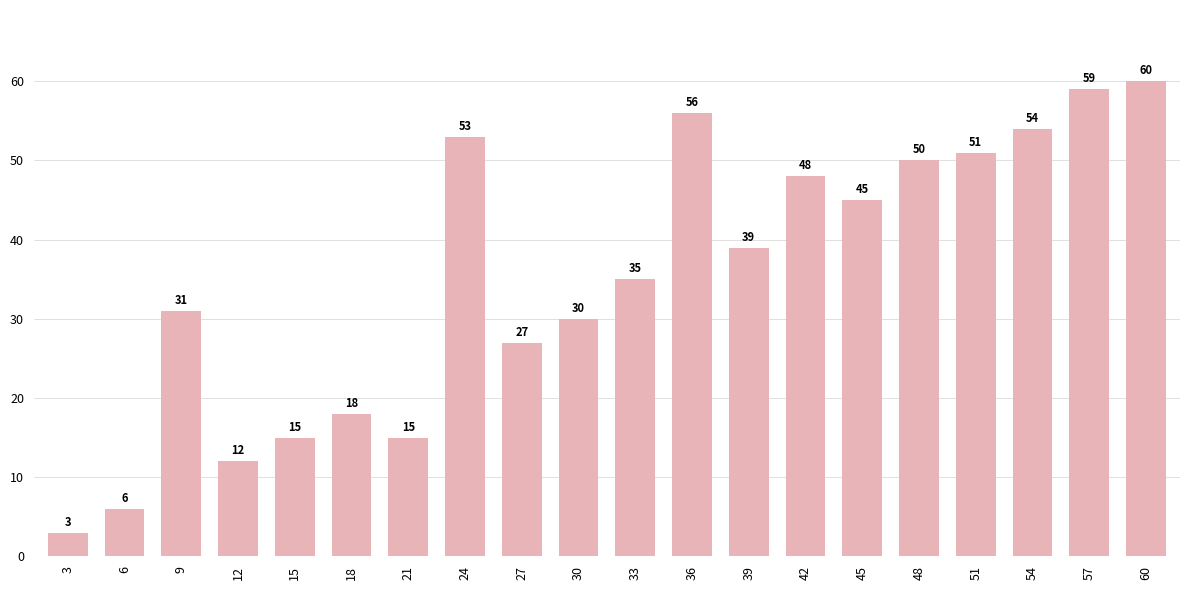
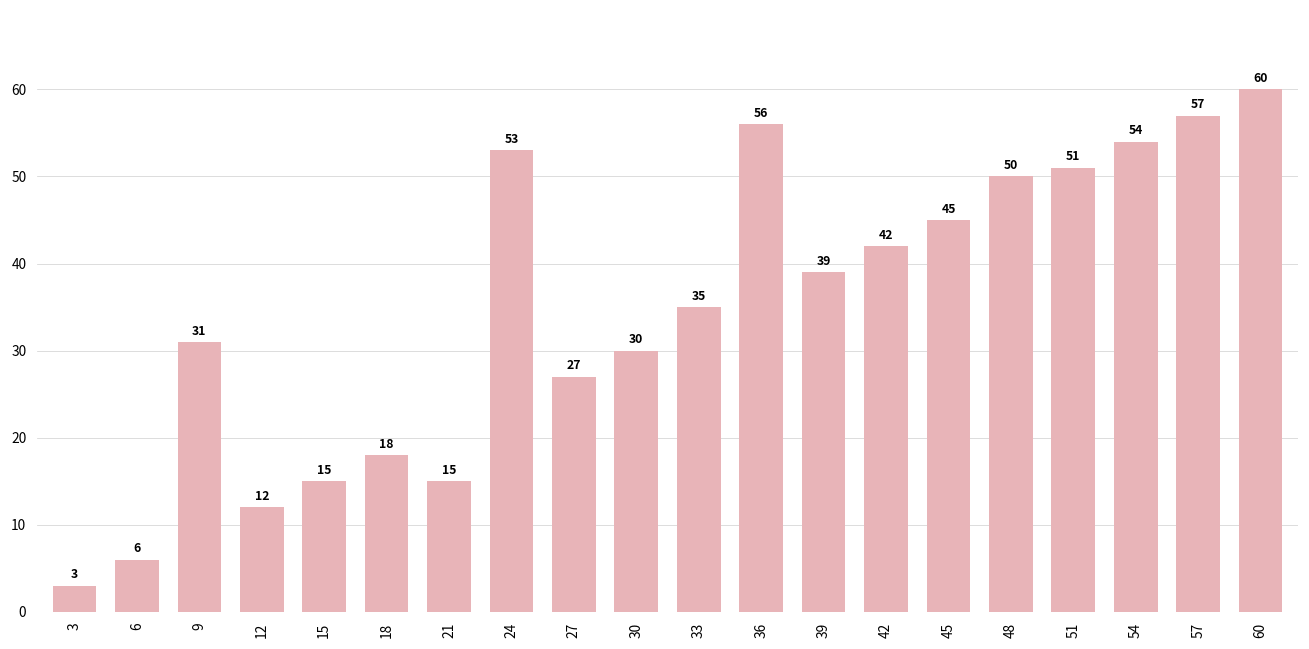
  {
    "3": 3,
    "6": 6,
    "9": 31,
    "12": 12,
    "15": 15,
    "18": 18,
    "21": 15,
    "24": 53,
    "27": 27,
    "30": 30,
    "33": 35,
    "36": 56,
    "39": 39,
-   "42": 48,
+   "42": 42,
    "45": 45,
    "48": 50,
    "51": 51,
    "54": 54,
-   "57": 59,
+   "57": 57,
    "60": 60
  }
